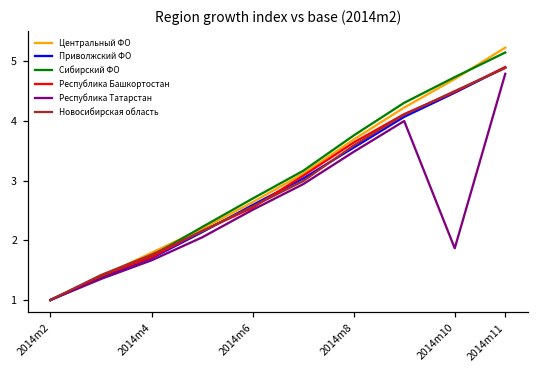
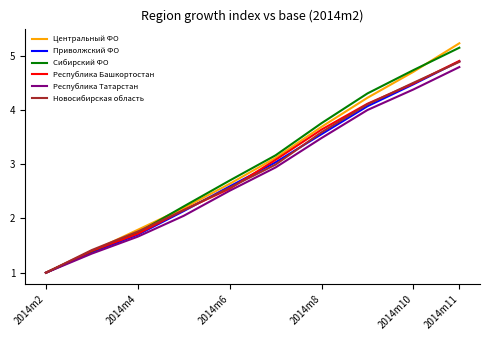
  {
    "Центральный ФО": {
      "2014m6": 2.6,
      "2014m8": 3.7,
      "2014m11": 5.2
    },
    "Сибирский ФО": {
      "2014m6": 2.7,
      "2014m8": 3.8,
      "2014m11": 5.1
    },
    "Республика Башкортостан": {
      "2014m8": 3.6
    },
    "Республика Татарстан": {
      "2014m8": 3.5,
-     "2014m10": 1.9,
+     "2014m10": 4.4,
      "2014m11": 4.8
    }
  }
